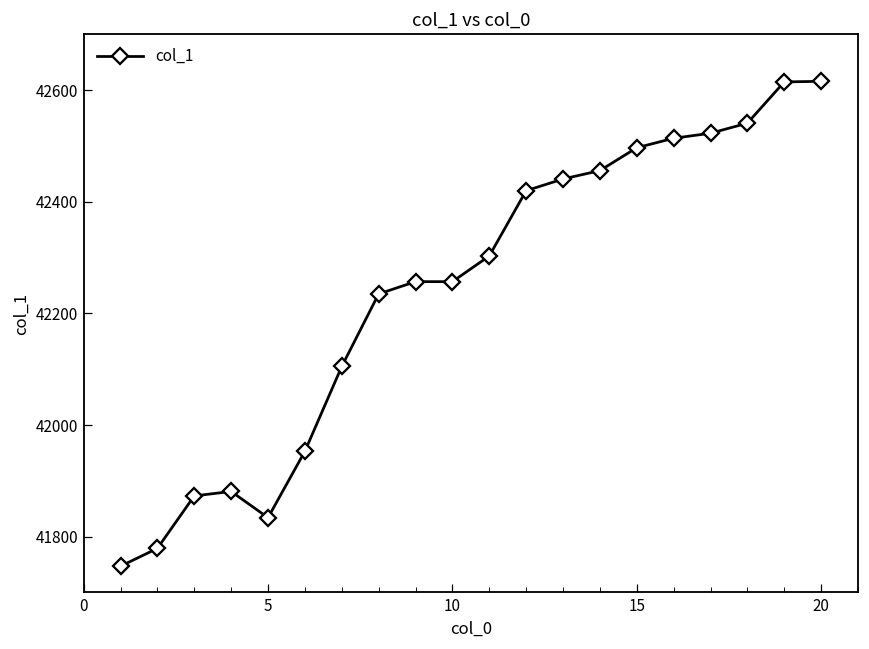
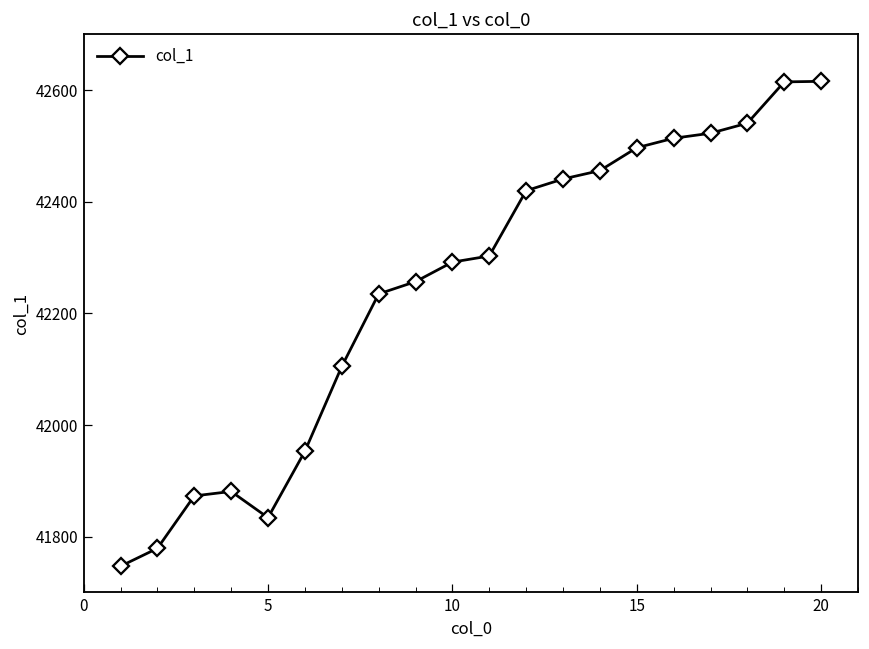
  {
    "5": 41830,
-   "10": 42260,
+   "10": 42290,
    "15": 42500,
    "20": 42620
  }
